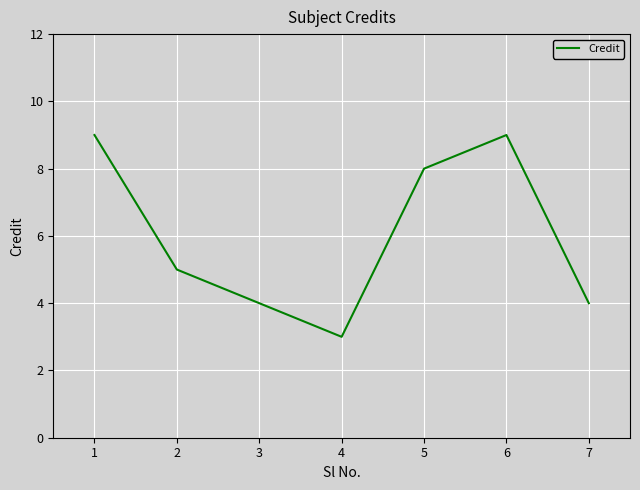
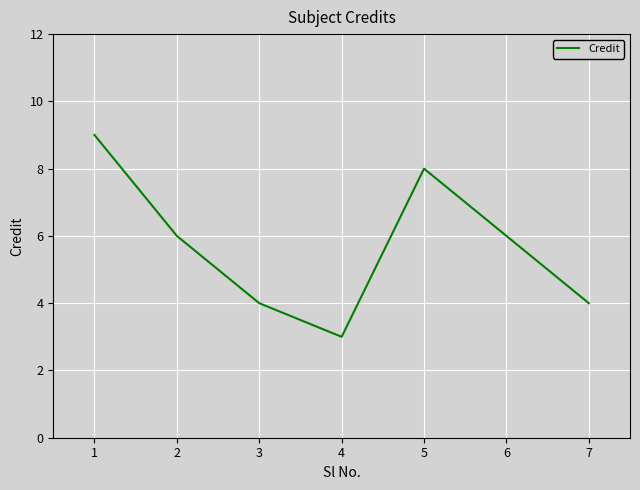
  {
    "1": 9,
-   "2": 5,
+   "2": 6,
    "3": 4,
    "4": 3,
    "5": 8,
-   "6": 9,
+   "6": 6,
    "7": 4
  }
